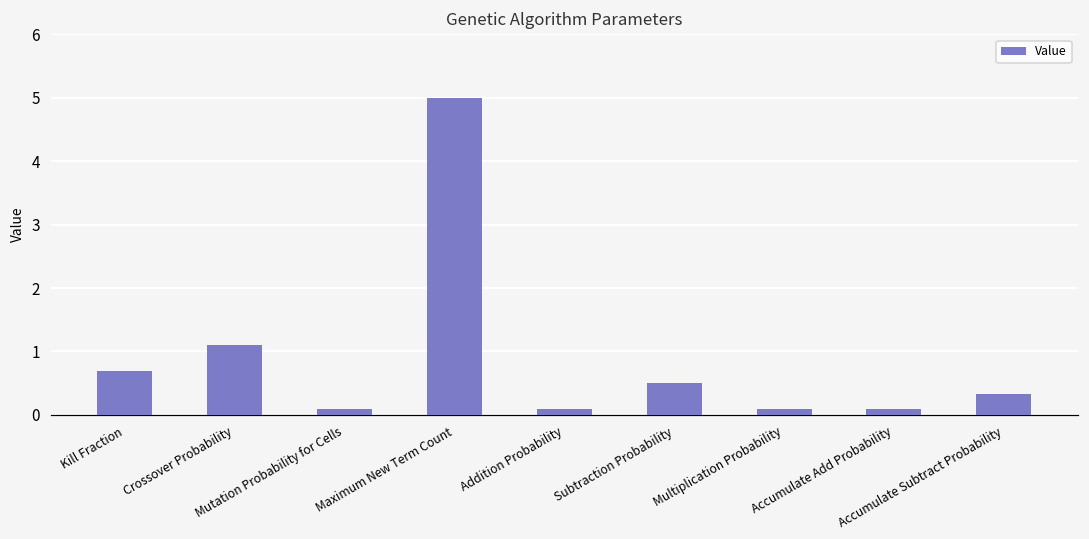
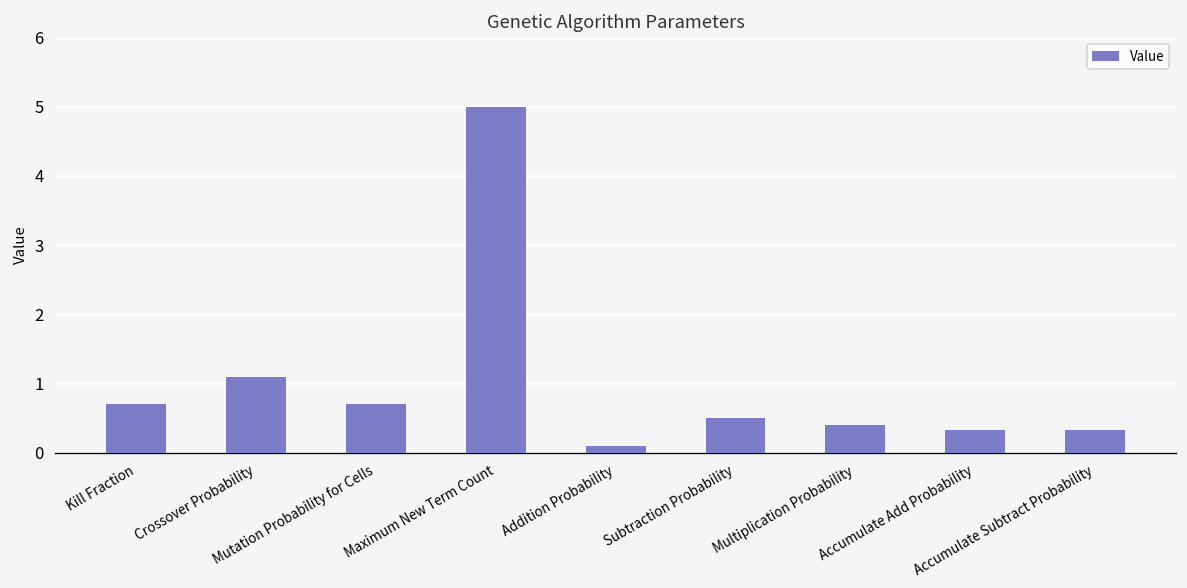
  {
    "Kill Fraction": 0.7,
    "Crossover Probability": 1.1,
-   "Mutation Probability for Cells": 0.1,
+   "Mutation Probability for Cells": 0.7,
    "Maximum New Term Count": 5.0,
    "Addition Probability": 0.1,
    "Subtraction Probability": 0.5,
-   "Multiplication Probability": 0.1,
-   "Accumulate Add Probability": 0.1,
+   "Multiplication Probability": 0.4,
+   "Accumulate Add Probability": 0.3,
    "Accumulate Subtract Probability": 0.3
  }
